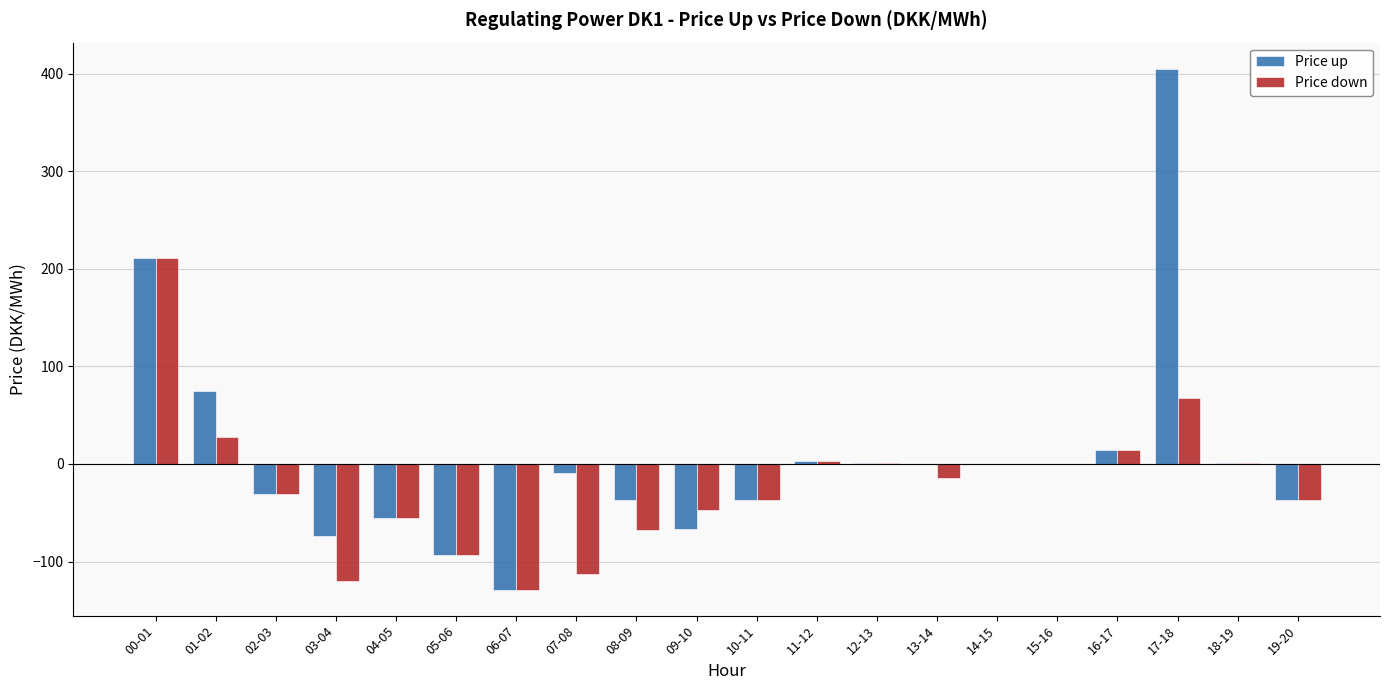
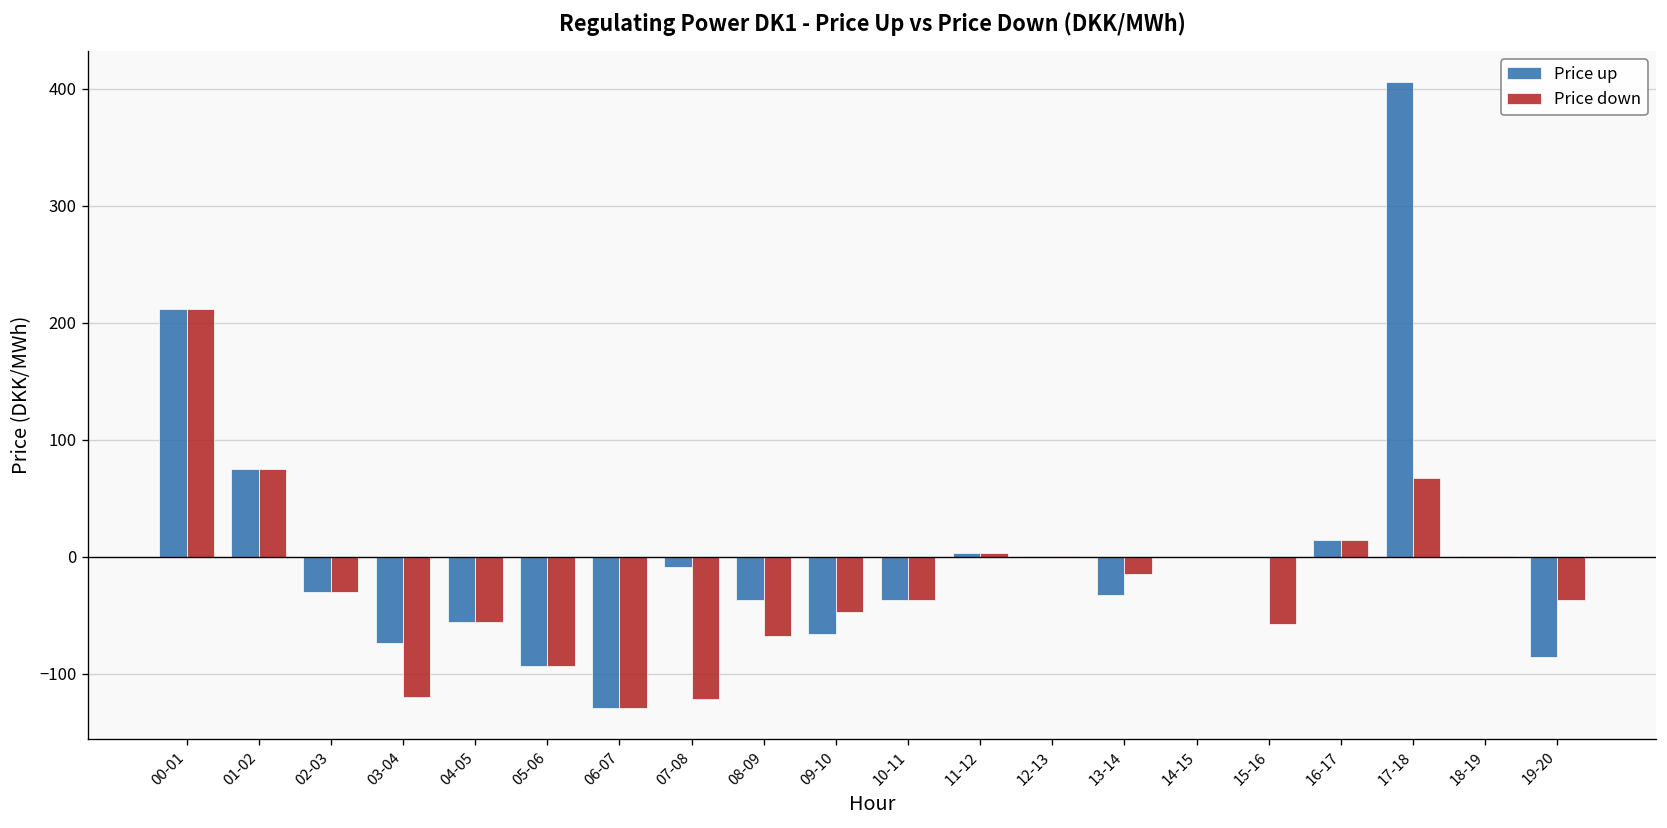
  {
    "Price up": {
      "00-01": 210,
      "01-02": 80,
      "02-03": -30,
      "03-04": -70,
      "04-05": -60,
      "05-06": -90,
      "06-07": -130,
      "07-08": -10,
      "08-09": -40,
      "09-10": -70,
      "10-11": -40,
      "11-12": 0,
-     "13-14": 0,
+     "13-14": -30,
      "14-15": 0,
      "16-17": 10,
      "17-18": 410,
-     "19-20": -40
+     "19-20": -90
    },
    "Price down": {
      "00-01": 210,
-     "01-02": 30,
+     "01-02": 80,
      "02-03": -30,
      "03-04": -120,
      "04-05": -60,
      "05-06": -90,
      "06-07": -130,
-     "07-08": -110,
+     "07-08": -120,
      "08-09": -70,
      "09-10": -50,
      "10-11": -40,
      "11-12": 0,
      "13-14": -10,
      "14-15": 0,
-     "15-16": 0,
+     "15-16": -60,
      "16-17": 10,
      "17-18": 70,
      "19-20": -40
    }
  }
